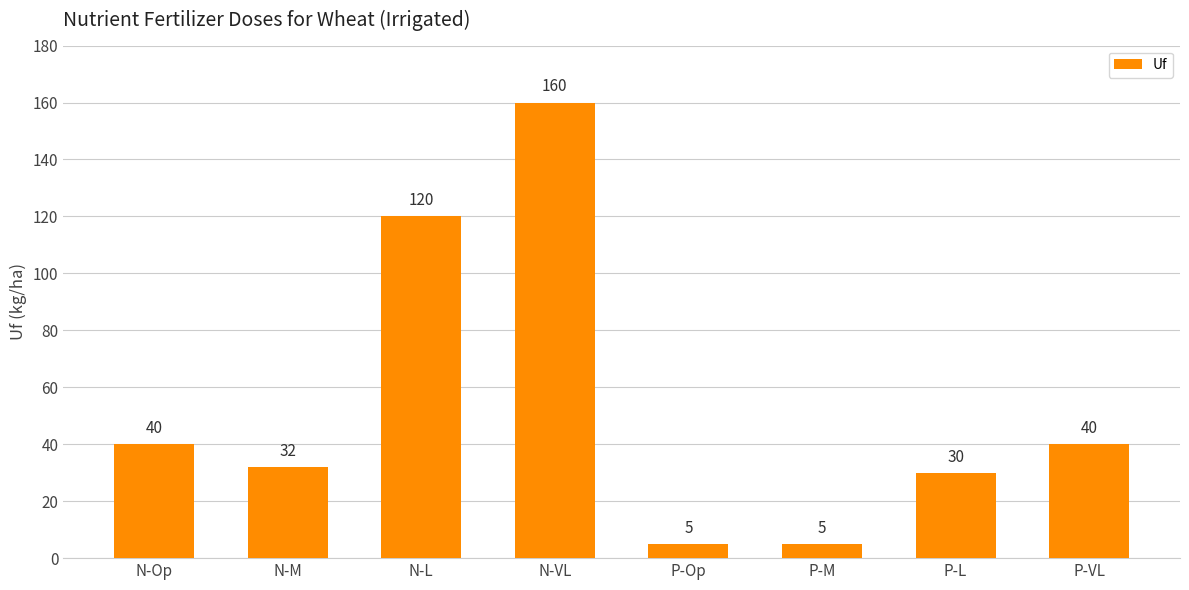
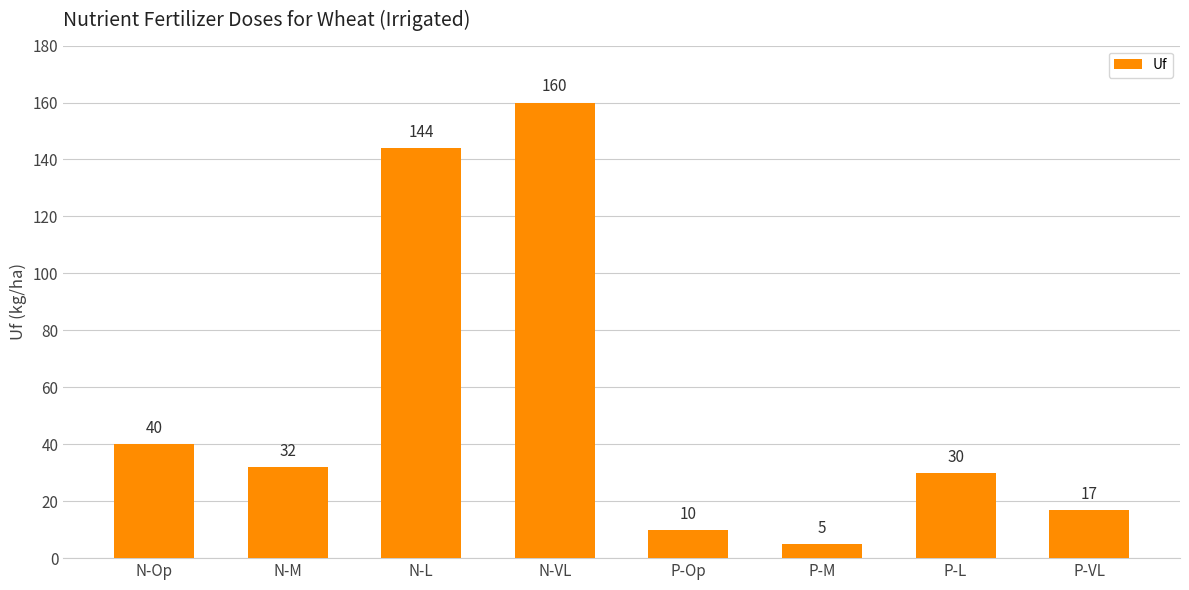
  {
    "N-Op": 40,
    "N-M": 32,
-   "N-L": 120,
+   "N-L": 144,
    "N-VL": 160,
-   "P-Op": 5,
+   "P-Op": 10,
    "P-M": 5,
    "P-L": 30,
-   "P-VL": 40
+   "P-VL": 17
  }
